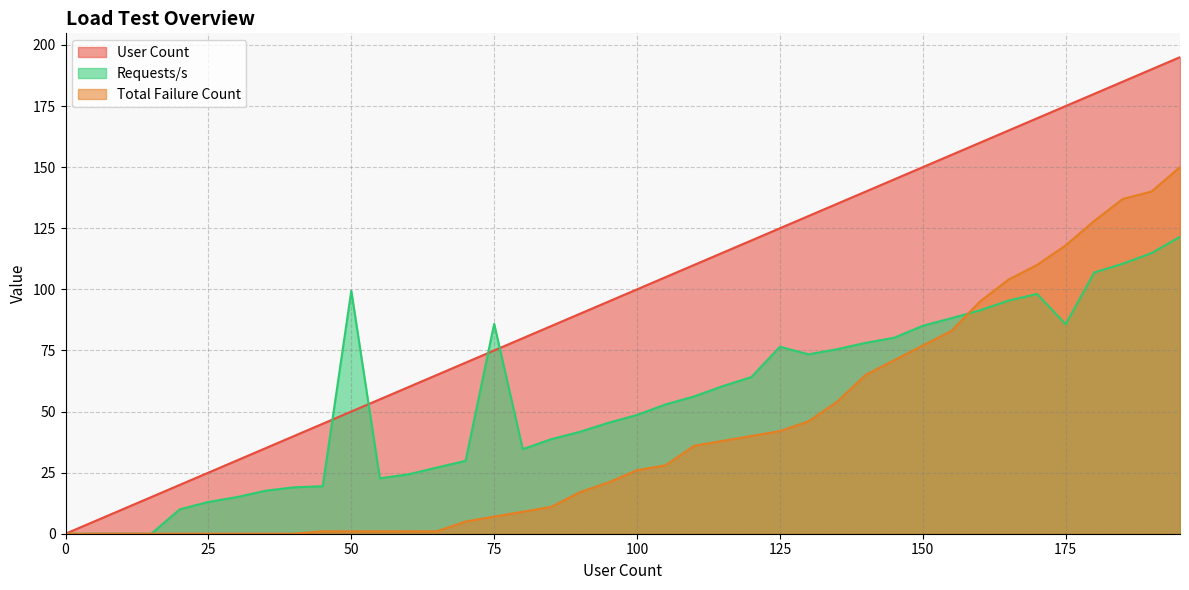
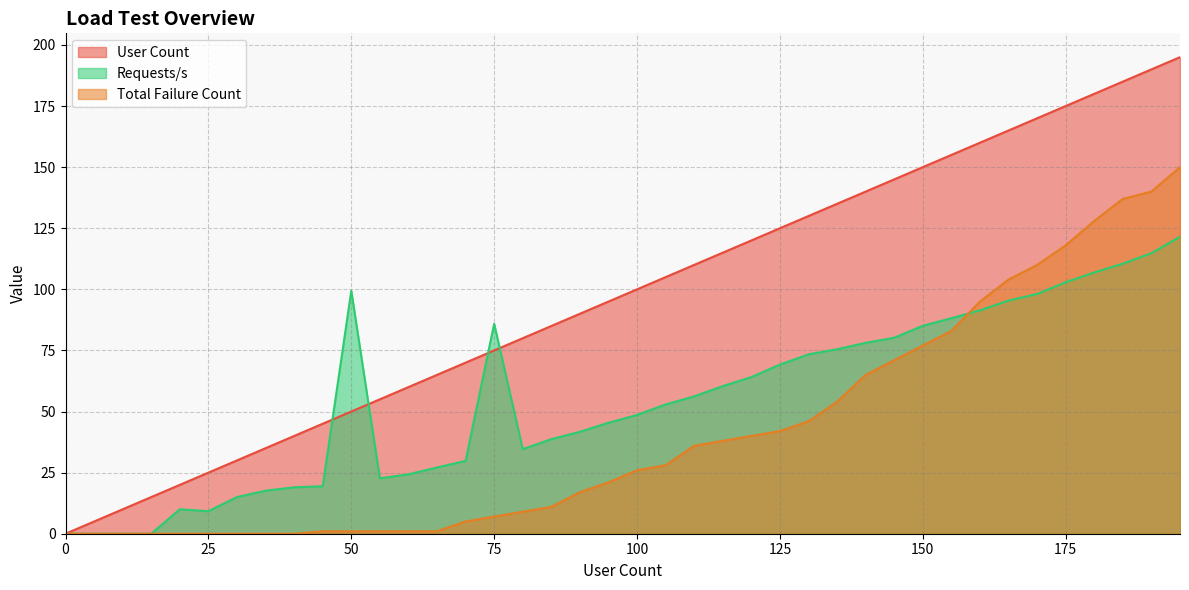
  {
    "Requests/s": {
-     "25": 13,
+     "25": 9,
      "50": 99,
      "75": 86,
      "100": 49,
-     "125": 77,
+     "125": 69,
      "150": 85,
-     "175": 86
+     "175": 103
    }
  }
